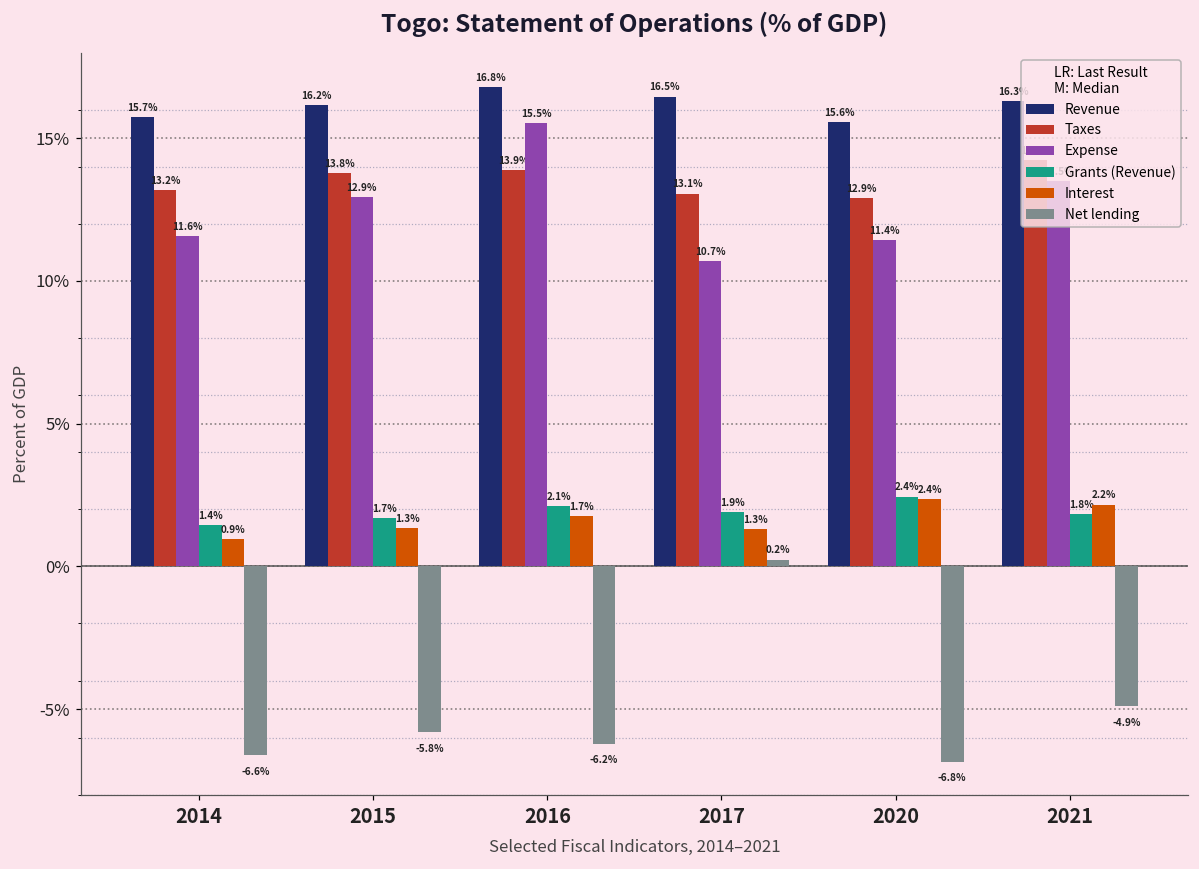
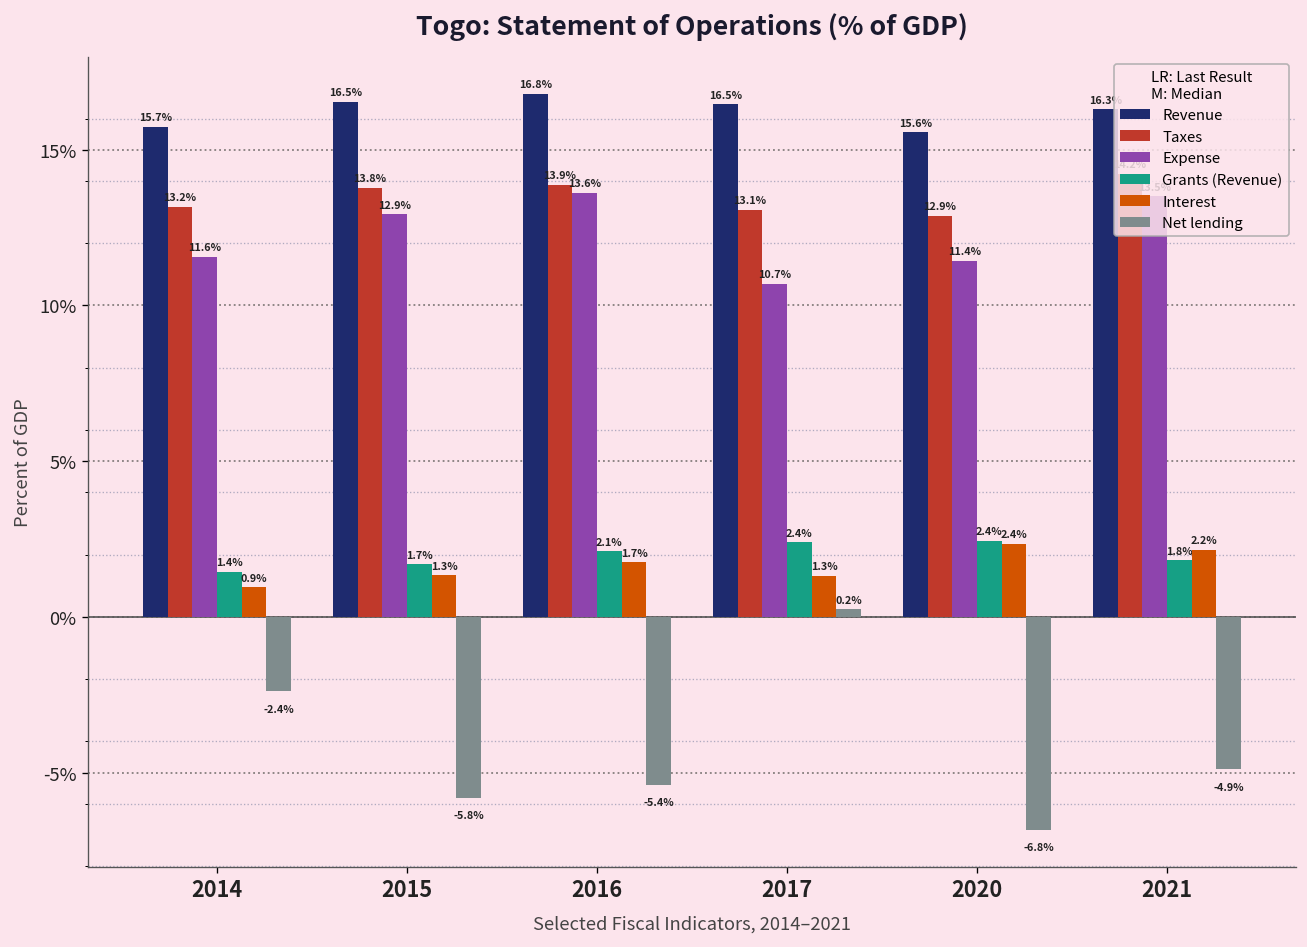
  {
    "Revenue": {
      "2014": "15.7%",
-     "2015": "16.2%",
+     "2015": "16.5%",
      "2016": "16.8%",
      "2017": "16.5%",
      "2020": "15.6%"
    },
    "Expense": {
      "2014": "11.6%",
      "2015": "12.9%",
-     "2016": "15.5%",
+     "2016": "13.6%",
      "2017": "10.7%",
      "2020": "11.4%"
    },
    "Grants (Revenue)": {
      "2014": "1.4%",
      "2015": "1.7%",
      "2016": "2.1%",
-     "2017": "1.9%",
+     "2017": "2.4%",
      "2020": "2.4%",
      "2021": "1.8%"
    },
    "Net lending": {
-     "2014": "-6.6%",
+     "2014": "-2.4%",
      "2015": "-5.8%",
-     "2016": "-6.2%",
+     "2016": "-5.4%",
      "2017": "0.2%",
      "2020": "-6.8%",
      "2021": "-4.9%"
    }
  }
